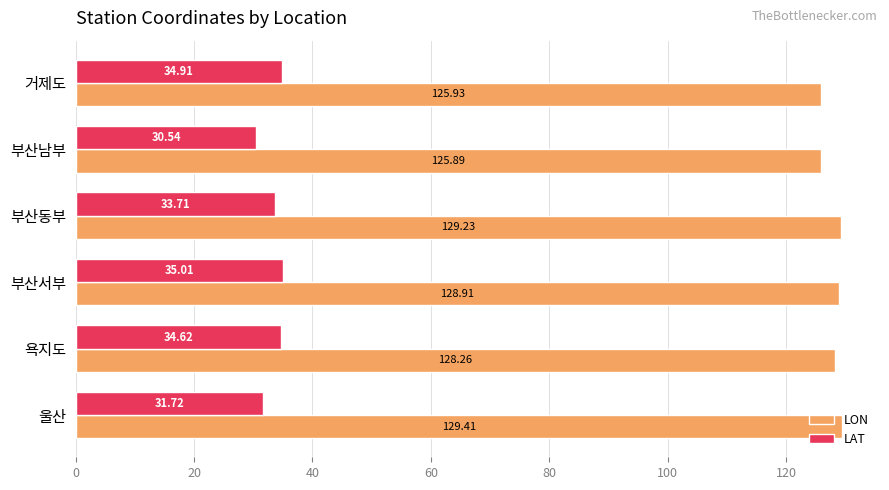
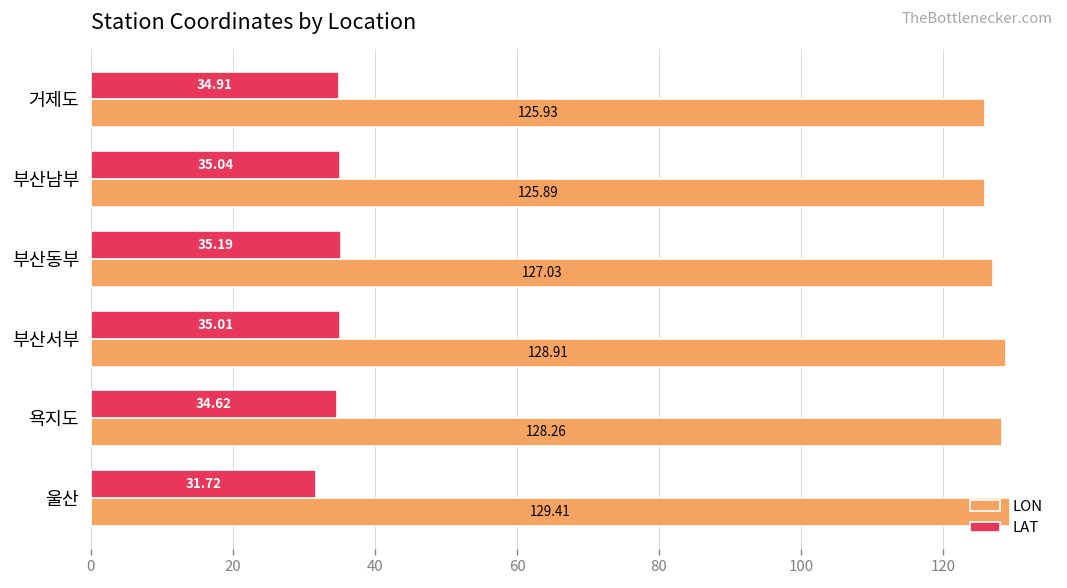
  {
    "LON": {
      "거제도": 125.93,
      "부산남부": 125.89,
-     "부산동부": 129.23,
+     "부산동부": 127.03,
      "부산서부": 128.91,
      "욕지도": 128.26,
      "울산": 129.41
    },
    "LAT": {
      "거제도": 34.91,
-     "부산남부": 30.54,
-     "부산동부": 33.71,
+     "부산남부": 35.04,
+     "부산동부": 35.19,
      "부산서부": 35.01,
      "욕지도": 34.62,
      "울산": 31.72
    }
  }
